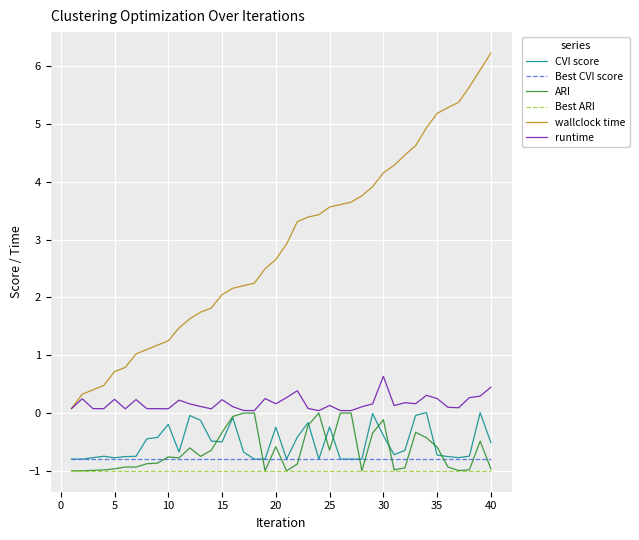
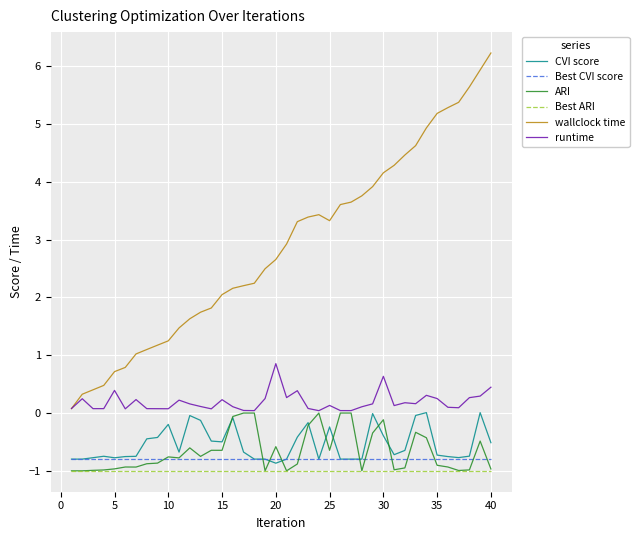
  {
    "CVI score": {
      "10": -0.2,
      "15": -0.5,
-     "20": -0.2,
+     "20": -0.9,
      "25": -0.2,
      "30": -0.4,
      "35": -0.7,
      "40": -0.5
    },
    "Best CVI score": {
      "15": -0.8,
      "20": -0.8,
      "25": -0.8,
      "30": -0.8,
      "35": -0.8,
      "40": -0.8
    },
    "ARI": {
-     "15": -0.3,
+     "15": -0.6,
      "20": -0.6,
      "25": -0.6,
      "30": -0.1,
-     "35": -0.6
+     "35": -0.9
    },
    "Best ARI": {
      "10": -1.0,
      "15": -1.0,
      "20": -1.0,
      "25": -1.0,
      "30": -1.0,
      "35": -1.0
    },
    "wallclock time": {
      "5": 0.7,
      "10": 1.2,
      "15": 2.0,
      "20": 2.7,
-     "25": 3.6,
+     "25": 3.3,
      "30": 4.2,
      "35": 5.2,
      "40": 6.2
    },
    "runtime": {
-     "5": 0.2,
+     "5": 0.4,
      "10": 0.1,
      "15": 0.2,
-     "20": 0.2,
+     "20": 0.9,
      "25": 0.1,
      "30": 0.6,
      "35": 0.3,
      "40": 0.4
    }
  }
